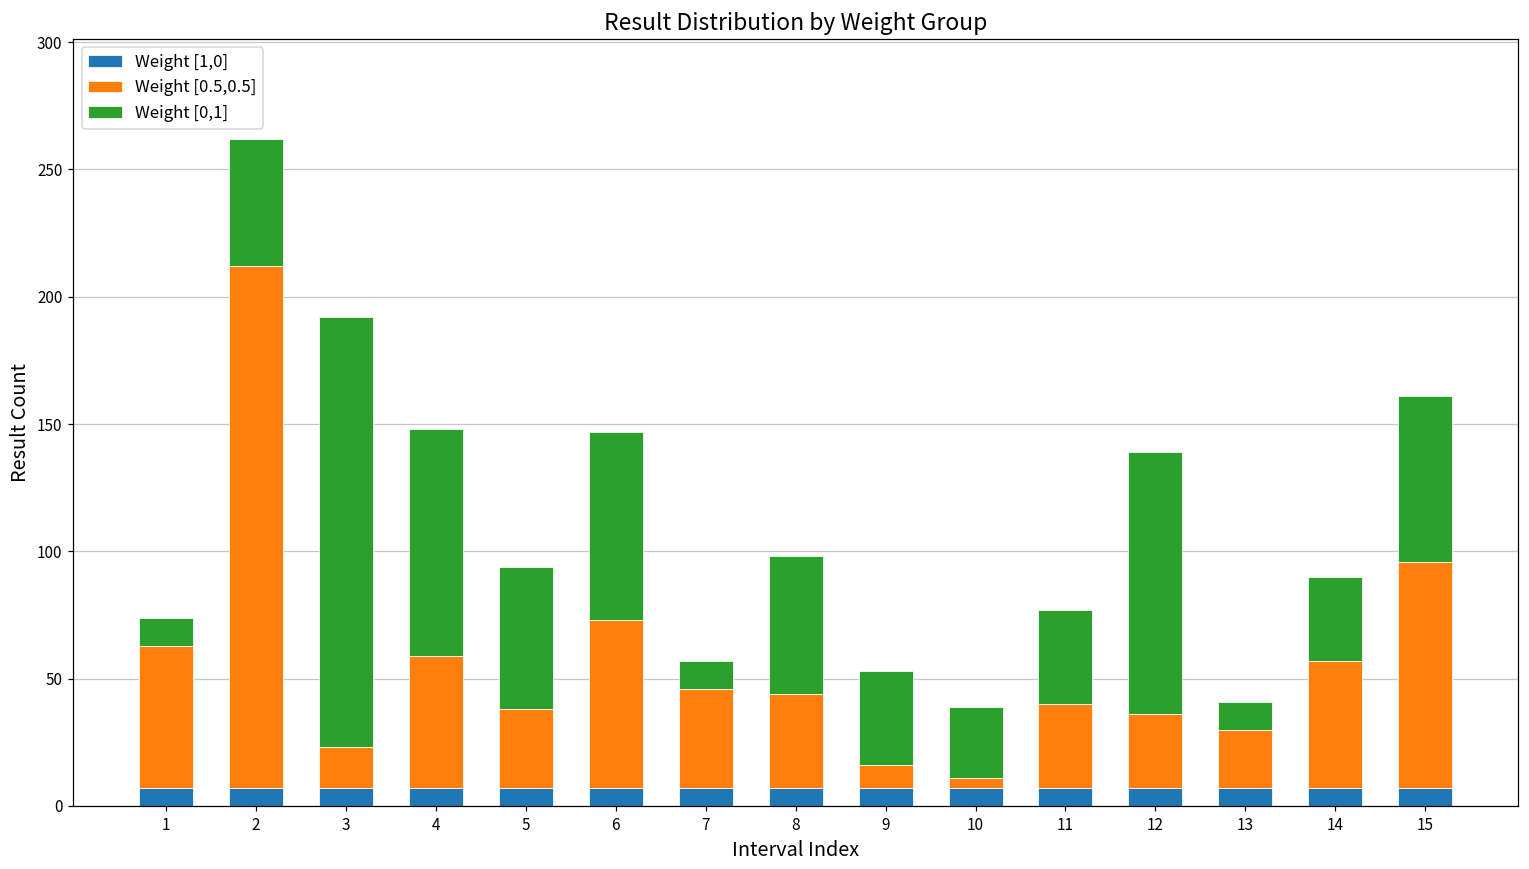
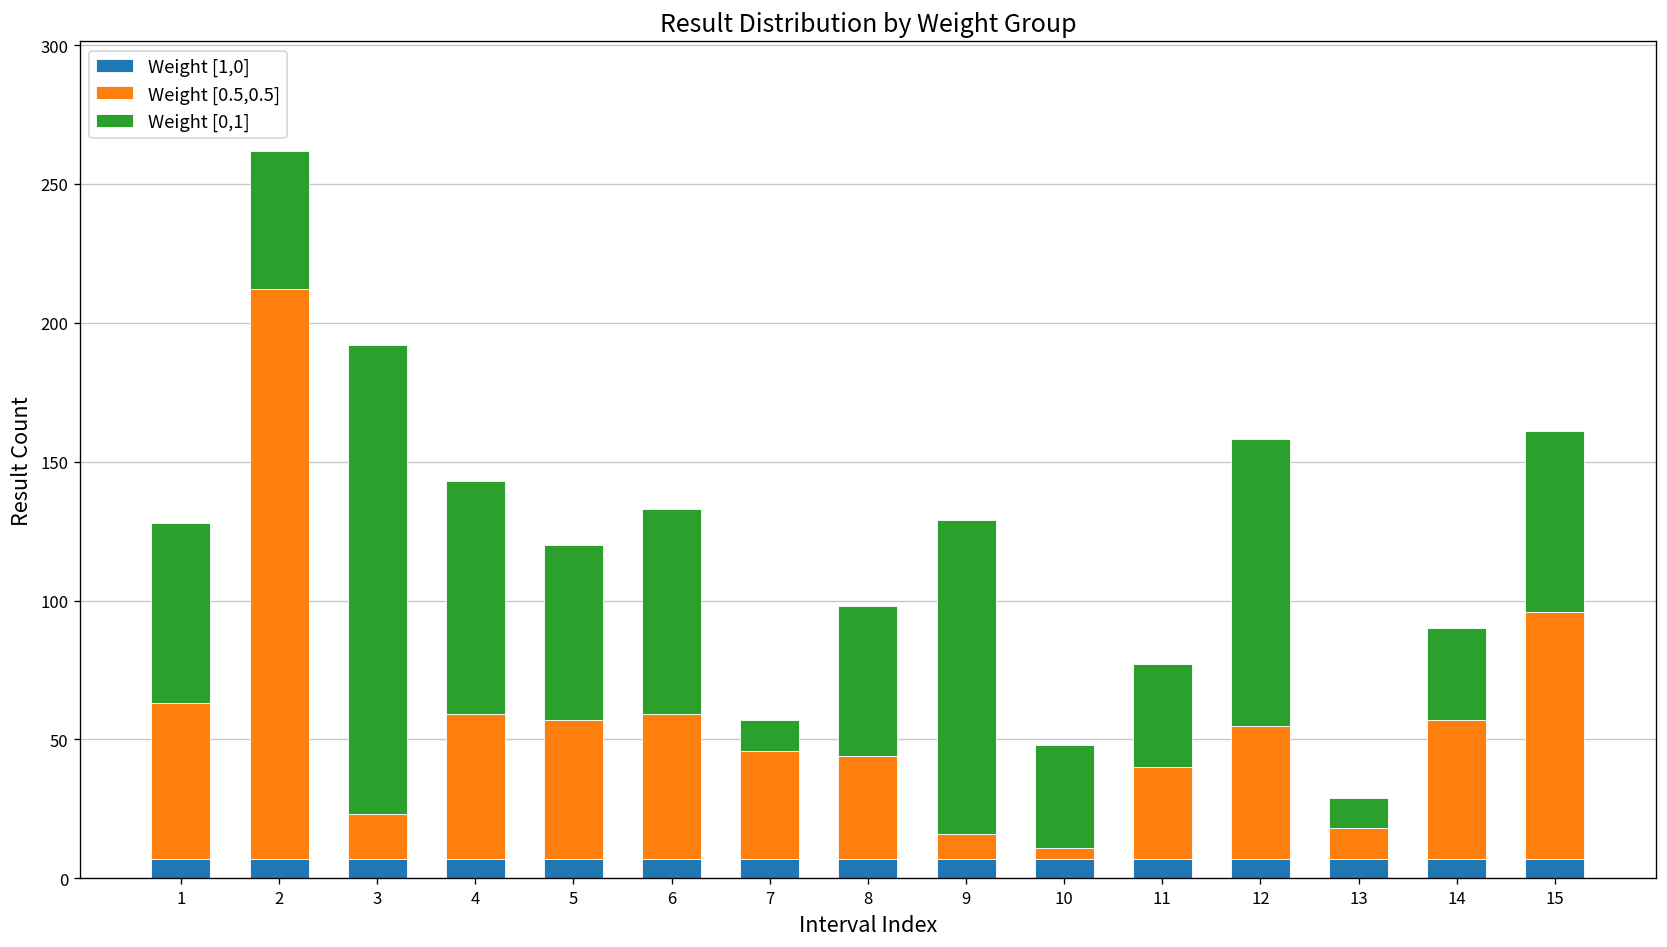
  {
    "Weight [1,0]": {
      "1": 7,
      "2": 7,
      "3": 7,
      "4": 7,
      "5": 7,
      "6": 7,
      "7": 7,
      "8": 7,
      "9": 7,
      "10": 7,
      "11": 7,
      "12": 7,
      "13": 7,
      "14": 7,
      "15": 7
    },
    "Weight [0.5,0.5]": {
      "1": 56,
      "2": 205,
      "3": 16,
      "4": 52,
-     "5": 31,
-     "6": 66,
+     "5": 50,
+     "6": 52,
      "7": 39,
      "8": 37,
      "9": 9,
      "10": 4,
      "11": 33,
-     "12": 29,
-     "13": 23,
+     "12": 48,
+     "13": 11,
      "14": 50,
      "15": 89
    },
    "Weight [0,1]": {
-     "1": 11,
+     "1": 65,
      "2": 50,
      "3": 169,
-     "4": 89,
-     "5": 56,
+     "4": 84,
+     "5": 63,
      "6": 74,
      "7": 11,
      "8": 54,
-     "9": 37,
-     "10": 28,
+     "9": 113,
+     "10": 37,
      "11": 37,
      "12": 103,
      "13": 11,
      "14": 33,
      "15": 65
    }
  }
